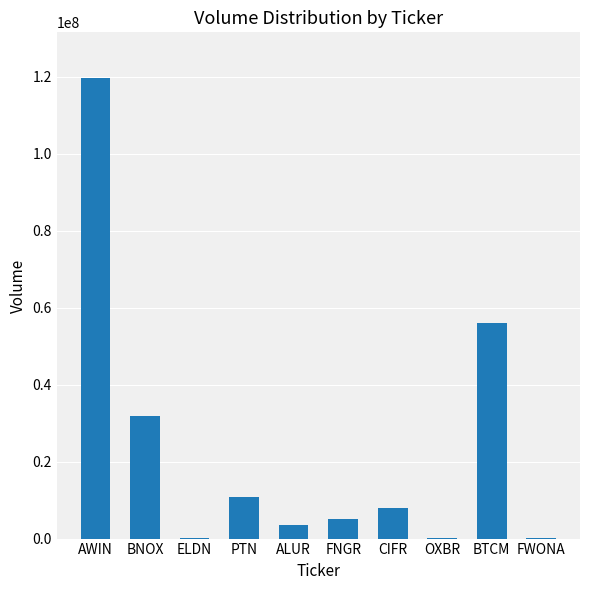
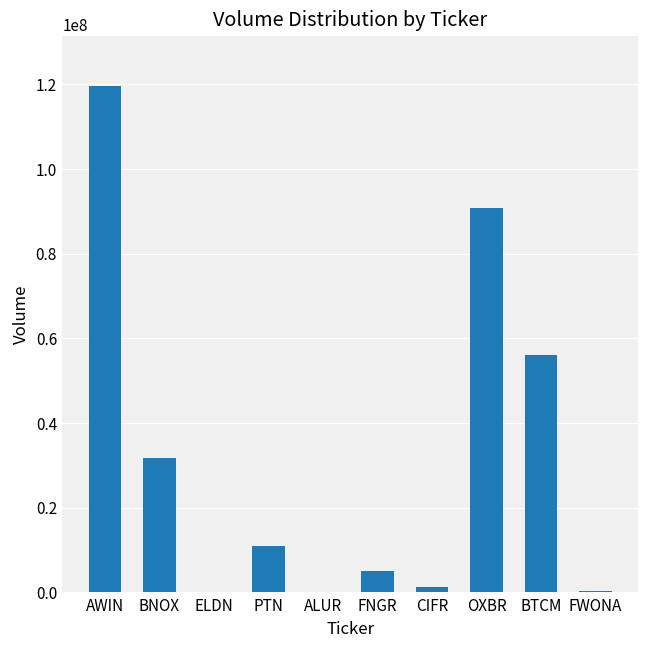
  {
    "AWIN": 120000000,
    "BNOX": 32000000,
    "PTN": 11000000,
-   "ALUR": 4000000,
+   "ALUR": 0,
    "FNGR": 5000000,
-   "CIFR": 8000000,
-   "OXBR": 0,
+   "CIFR": 1000000,
+   "OXBR": 91000000,
    "BTCM": 56000000
  }
